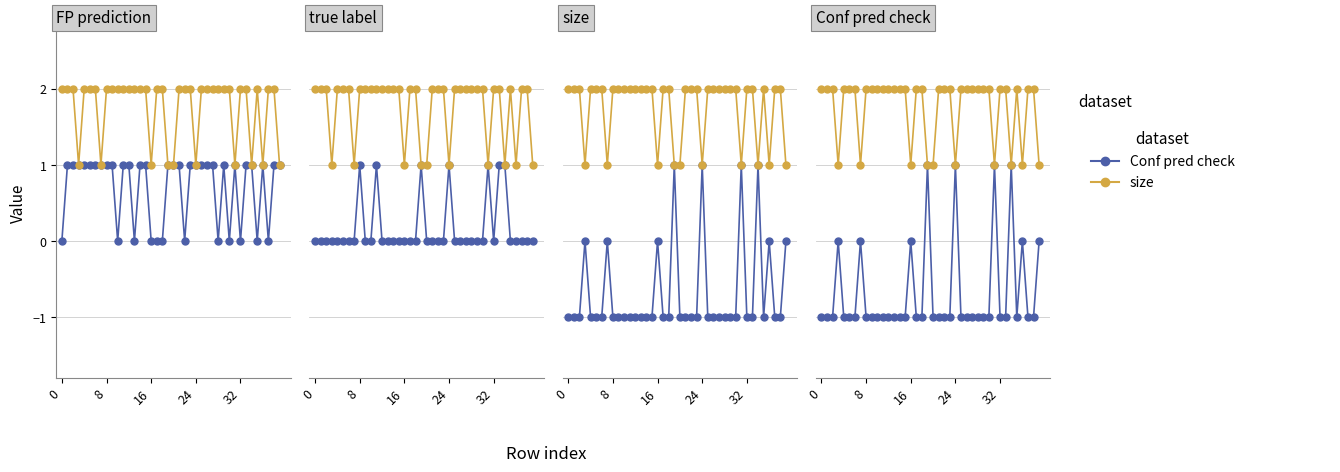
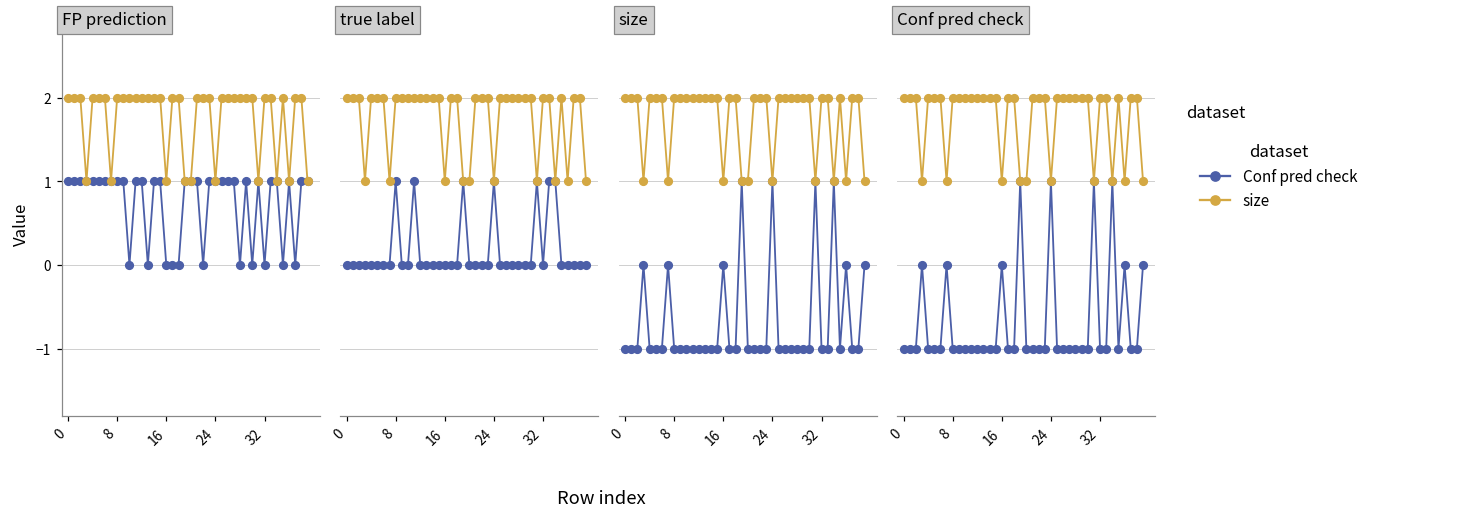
  {
    "FP prediction": {
      "Conf pred check": {
-       "0": 0,
+       "0": 1,
        "8": 1,
        "16": 0,
        "32": 0
      },
      "size": {
        "0": 2,
        "8": 2,
        "16": 1,
        "32": 2
      }
    }
  }
